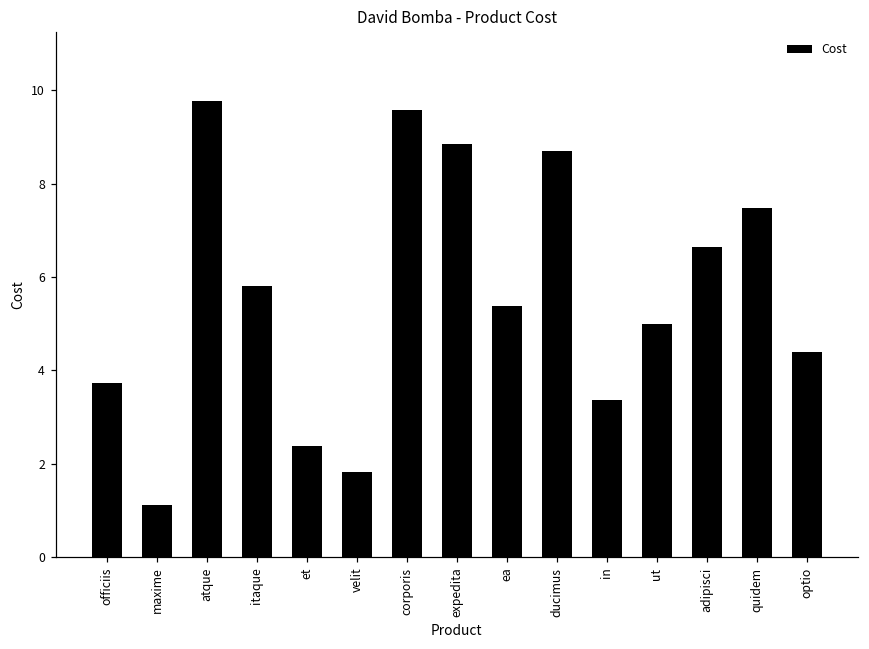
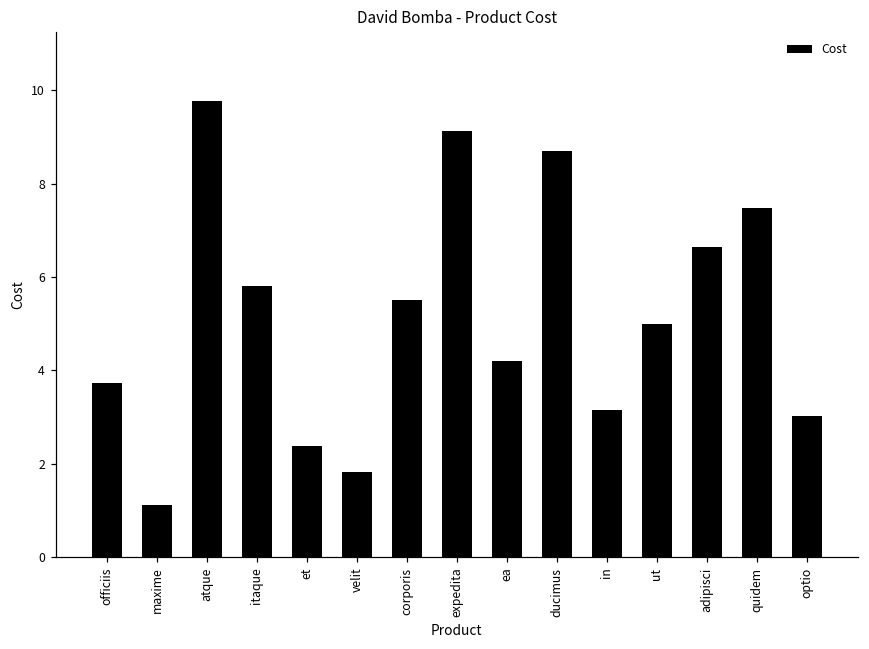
  {
    "officiis": 3.7,
    "maxime": 1.1,
    "atque": 9.8,
    "itaque": 5.8,
    "et": 2.4,
    "velit": 1.8,
-   "corporis": 9.6,
-   "expedita": 8.9,
-   "ea": 5.4,
+   "corporis": 5.5,
+   "expedita": 9.1,
+   "ea": 4.2,
    "ducimus": 8.7,
-   "in": 3.4,
+   "in": 3.1,
    "ut": 5.0,
    "adipisci": 6.6,
    "quidem": 7.5,
-   "optio": 4.4
+   "optio": 3.0
  }
